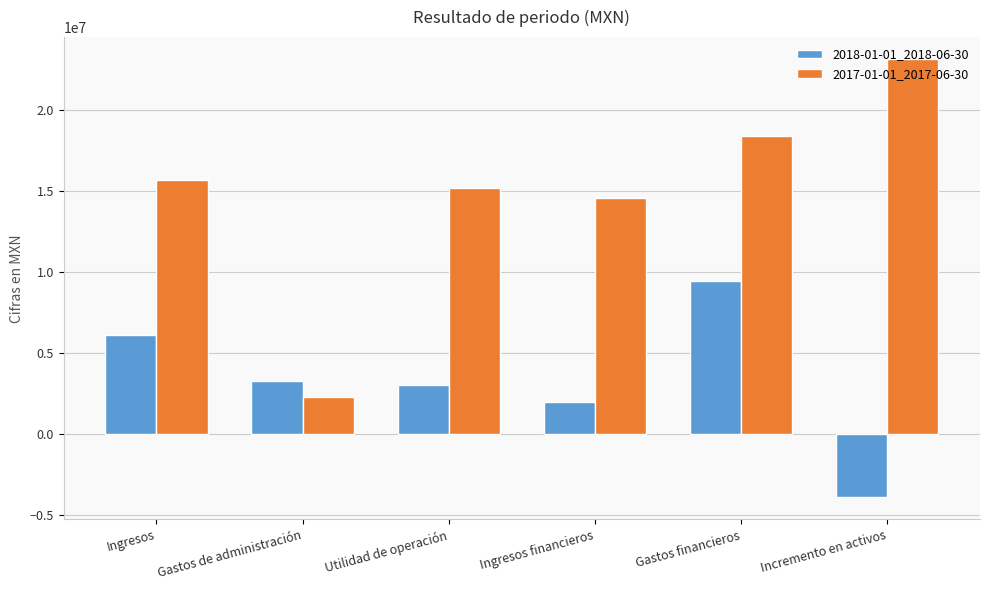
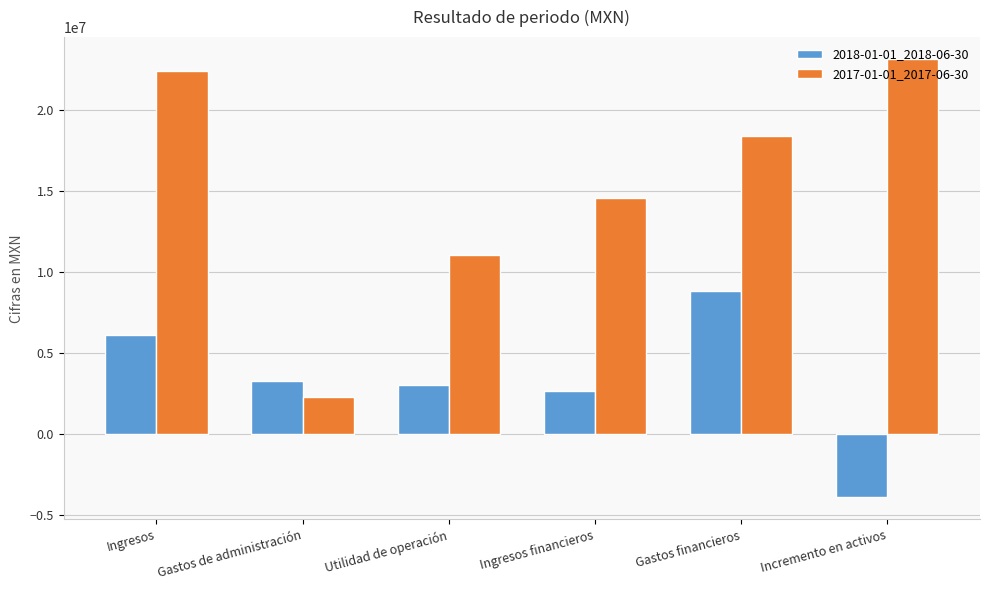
  {
    "2018-01-01_2018-06-30": {
      "Ingresos": 6100000,
      "Gastos de administración": 3300000,
      "Utilidad de operación": 3000000,
-     "Ingresos financieros": 2000000,
-     "Gastos financieros": 9400000,
+     "Ingresos financieros": 2700000,
+     "Gastos financieros": 8900000,
      "Incremento en activos": -3900000
    },
    "2017-01-01_2017-06-30": {
-     "Ingresos": 15700000,
+     "Ingresos": 22500000,
      "Gastos de administración": 2300000,
-     "Utilidad de operación": 15200000,
+     "Utilidad de operación": 11100000,
      "Ingresos financieros": 14600000,
      "Gastos financieros": 18400000,
      "Incremento en activos": 23200000
    }
  }
